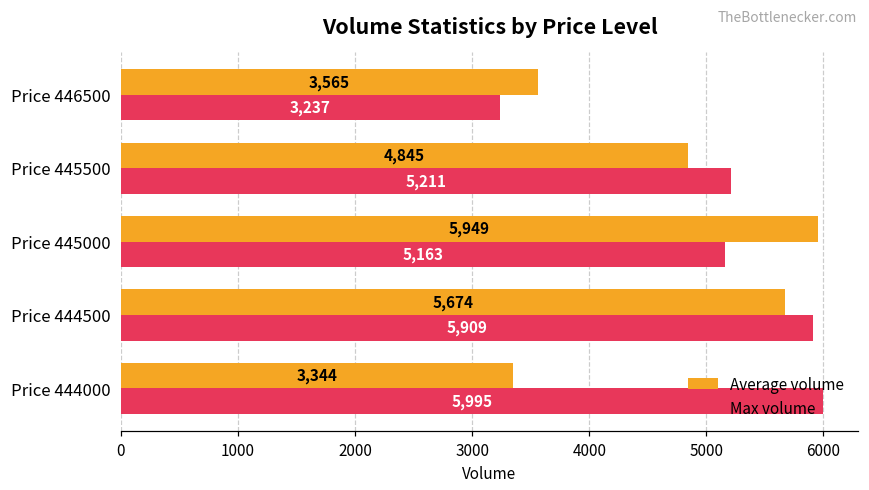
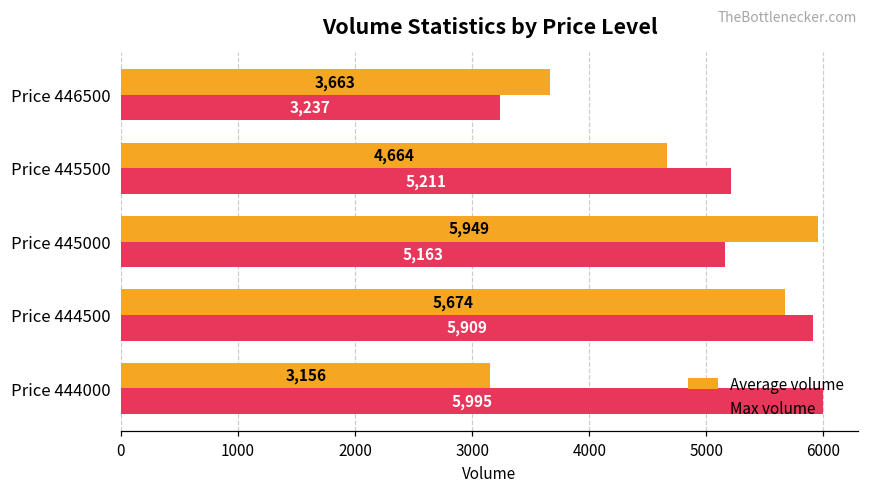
  {
    "Average volume": {
-     "Price 446500": "3,565",
-     "Price 445500": "4,845",
+     "Price 446500": "3,663",
+     "Price 445500": "4,664",
      "Price 445000": "5,949",
      "Price 444500": "5,674",
-     "Price 444000": "3,344"
+     "Price 444000": "3,156"
    },
    "Max volume": {
      "Price 446500": "3,237",
      "Price 445500": "5,211",
      "Price 445000": "5,163",
      "Price 444500": "5,909",
      "Price 444000": "5,995"
    }
  }
